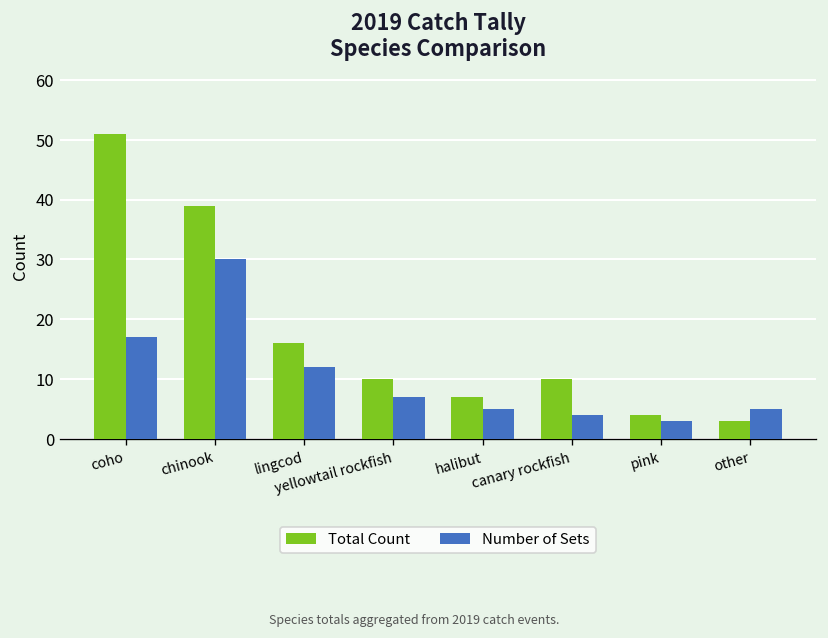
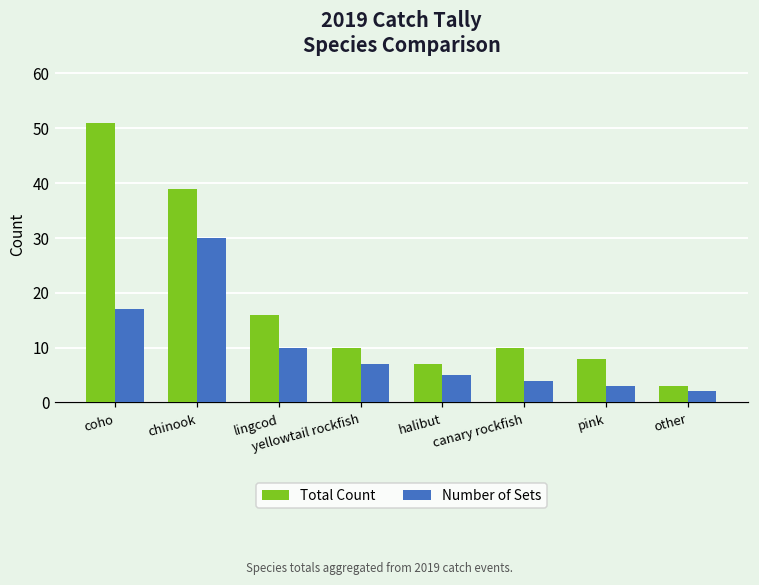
  {
    "Total Count": {
      "coho": 51,
      "chinook": 39,
      "lingcod": 16,
      "yellowtail rockfish": 10,
      "halibut": 7,
      "canary rockfish": 10,
-     "pink": 4,
+     "pink": 8,
      "other": 3
    },
    "Number of Sets": {
      "coho": 17,
      "chinook": 30,
-     "lingcod": 12,
+     "lingcod": 10,
      "yellowtail rockfish": 7,
      "halibut": 5,
      "canary rockfish": 4,
      "pink": 3,
-     "other": 5
+     "other": 2
    }
  }
